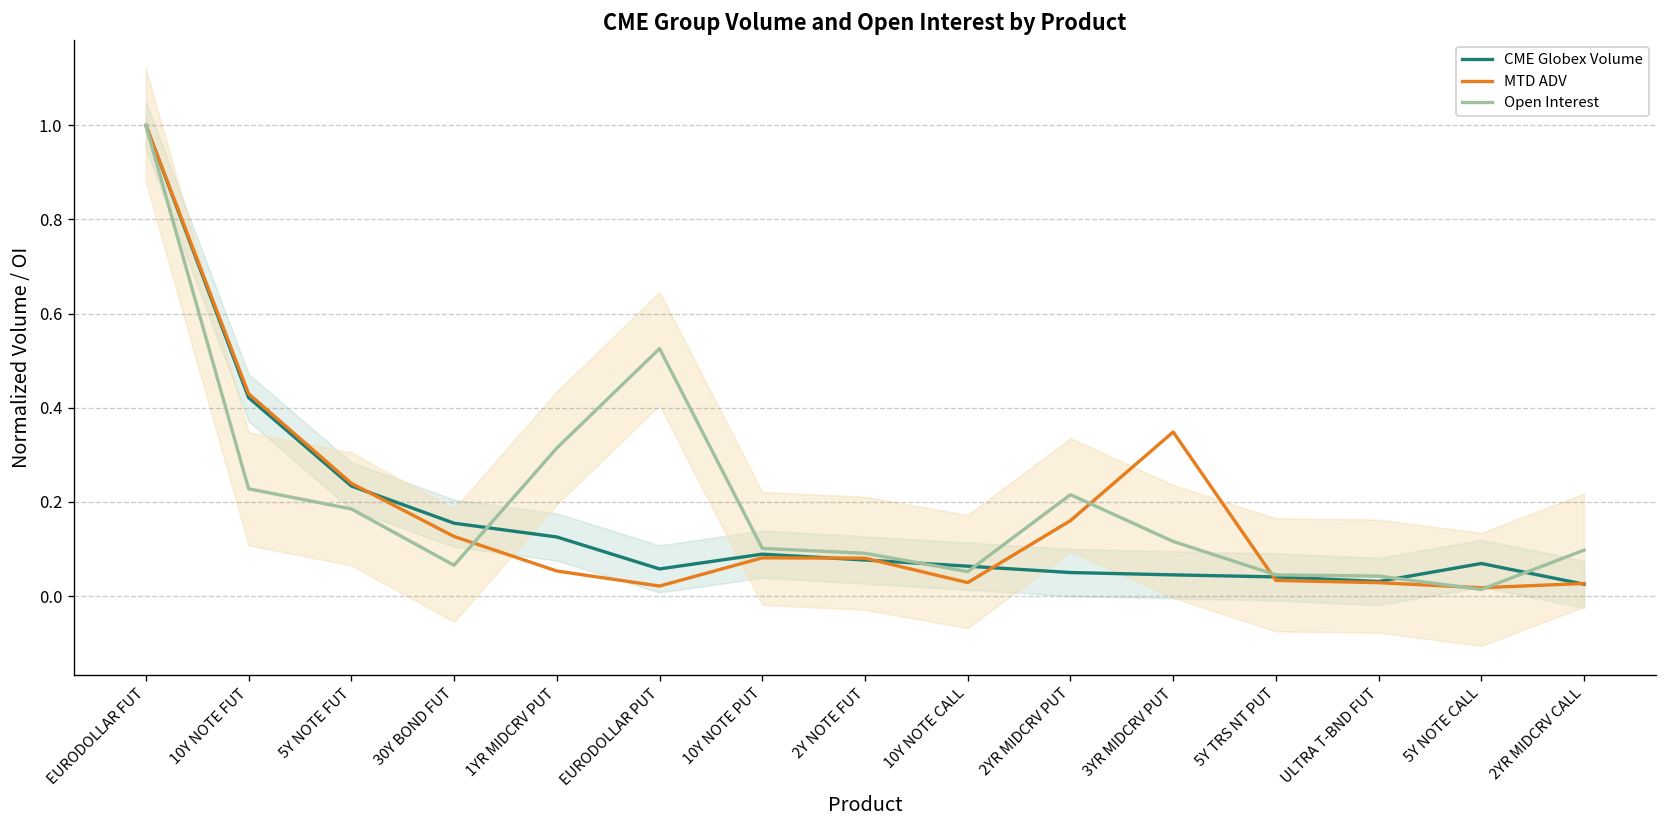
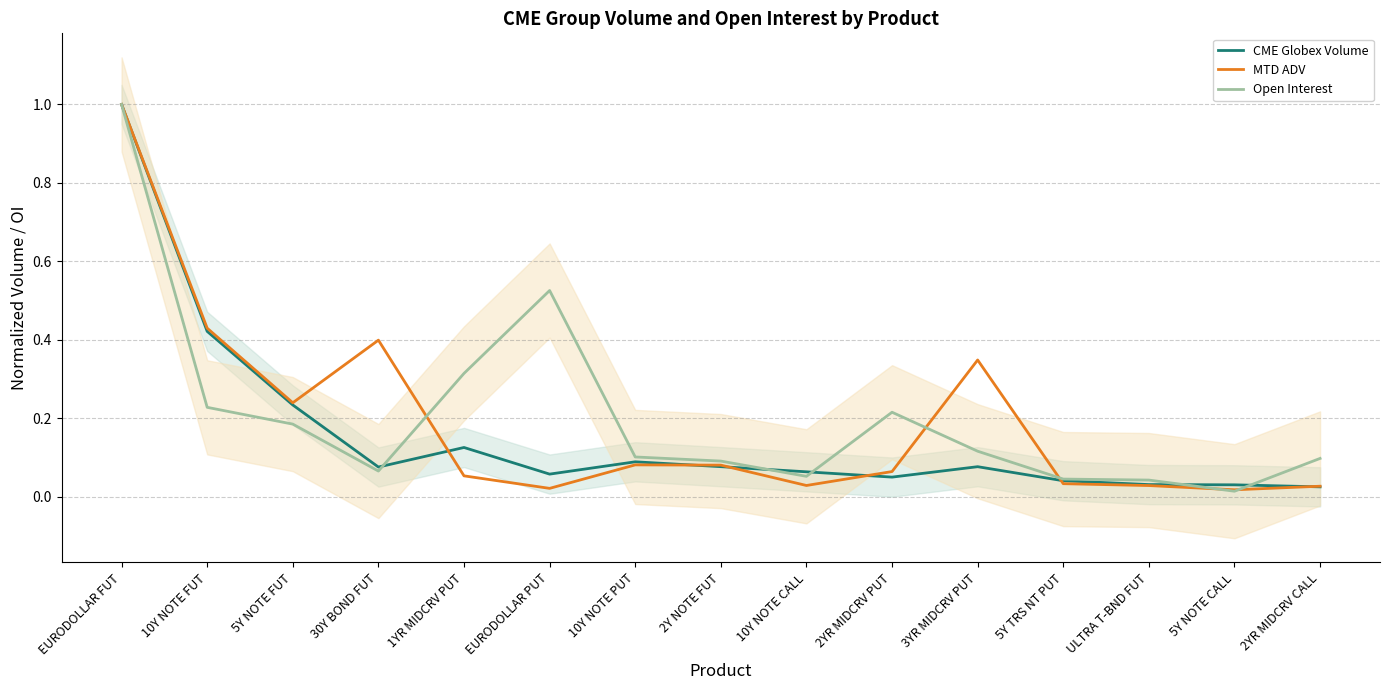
  {
    "CME Globex Volume": {
      "10Y NOTE FUT": 0.42,
-     "30Y BOND FUT": 0.15,
+     "30Y BOND FUT": 0.08,
      "1YR MIDCRV PUT": 0.13,
      "EURODOLLAR PUT": 0.06,
      "10Y NOTE PUT": 0.09,
      "10Y NOTE CALL": 0.06,
      "2YR MIDCRV PUT": 0.05,
-     "3YR MIDCRV PUT": 0.04,
-     "5Y NOTE CALL": 0.07
+     "3YR MIDCRV PUT": 0.08,
+     "5Y NOTE CALL": 0.03
    },
    "MTD ADV": {
      "10Y NOTE FUT": 0.43,
-     "30Y BOND FUT": 0.13,
+     "30Y BOND FUT": 0.40,
      "1YR MIDCRV PUT": 0.05,
      "EURODOLLAR PUT": 0.02,
      "10Y NOTE PUT": 0.08,
      "10Y NOTE CALL": 0.03,
-     "2YR MIDCRV PUT": 0.16,
+     "2YR MIDCRV PUT": 0.06,
      "3YR MIDCRV PUT": 0.35,
      "5Y TRS NT PUT": 0.03
    }
  }
